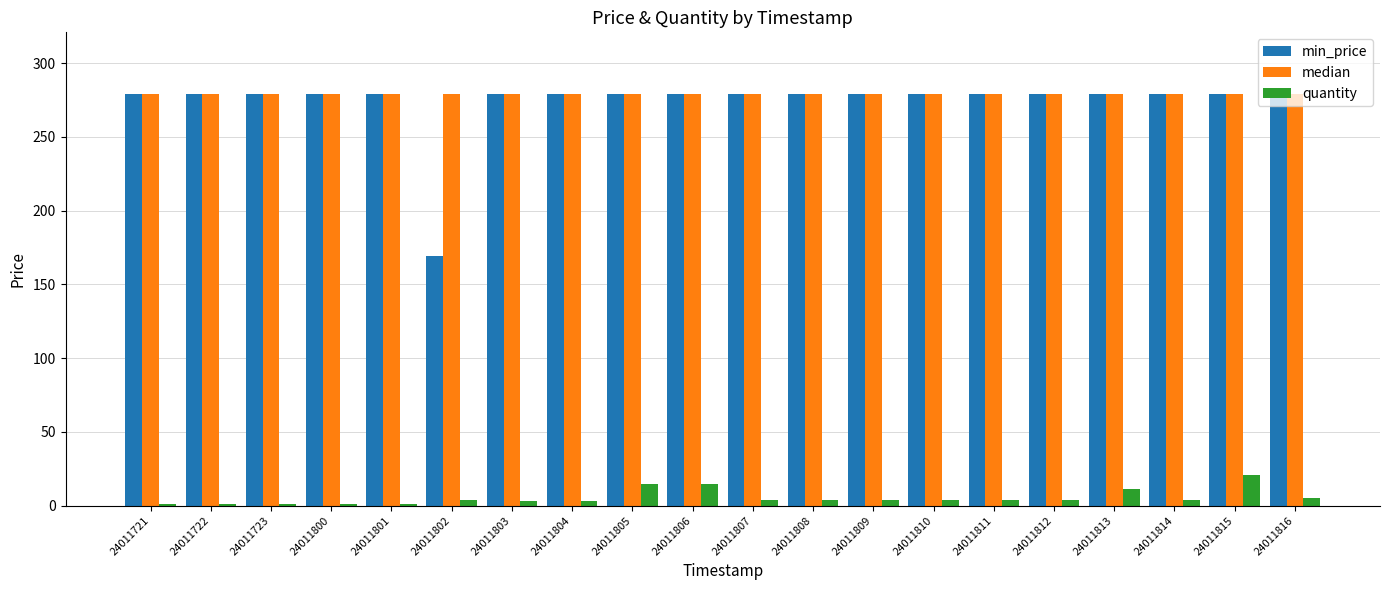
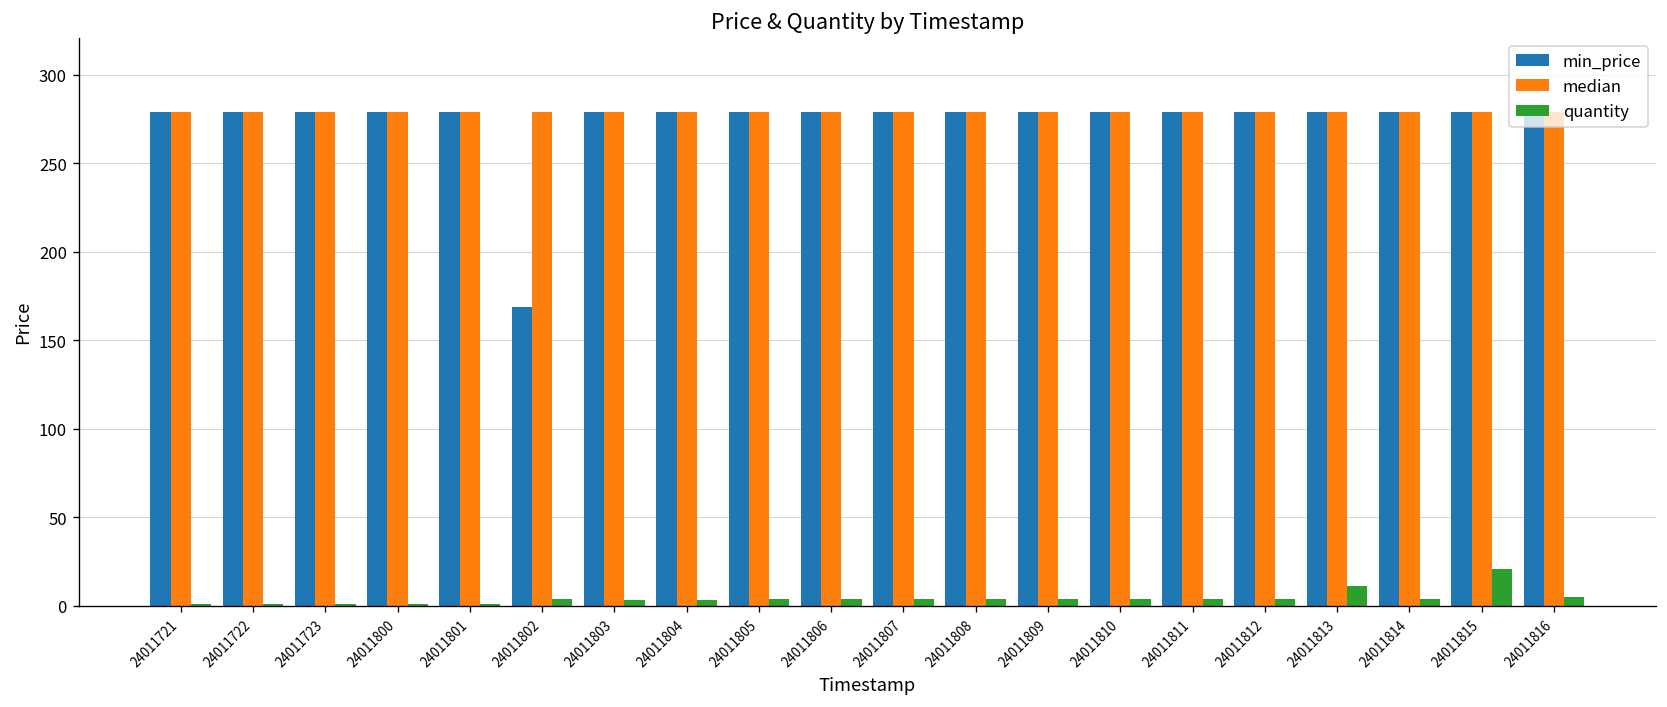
  {
    "min_price": {
      "24011721": 279,
      "24011722": 279,
      "24011723": 279,
      "24011800": 279,
      "24011801": 279,
      "24011802": 169,
      "24011803": 279,
      "24011804": 279,
      "24011805": 279,
      "24011806": 279,
      "24011807": 279,
      "24011808": 279,
      "24011809": 279,
      "24011810": 279,
      "24011811": 279,
      "24011812": 279,
      "24011813": 279,
      "24011814": 279,
      "24011815": 279
    },
    "median": {
      "24011721": 279,
      "24011722": 279,
      "24011723": 279,
      "24011800": 279,
      "24011801": 279,
      "24011802": 279,
      "24011803": 279,
      "24011804": 279,
      "24011805": 279,
      "24011806": 279,
      "24011807": 279,
      "24011808": 279,
      "24011809": 279,
      "24011810": 279,
      "24011811": 279,
      "24011812": 279,
      "24011813": 279,
      "24011814": 279,
      "24011815": 279
    },
    "quantity": {
      "24011802": 4,
      "24011803": 3,
      "24011804": 3,
-     "24011805": 15,
-     "24011806": 15,
+     "24011805": 4,
+     "24011806": 4,
      "24011807": 4,
      "24011808": 4,
      "24011809": 4,
      "24011810": 4,
      "24011811": 4,
      "24011812": 4,
      "24011813": 11,
      "24011814": 4,
      "24011815": 21,
      "24011816": 5
    }
  }
